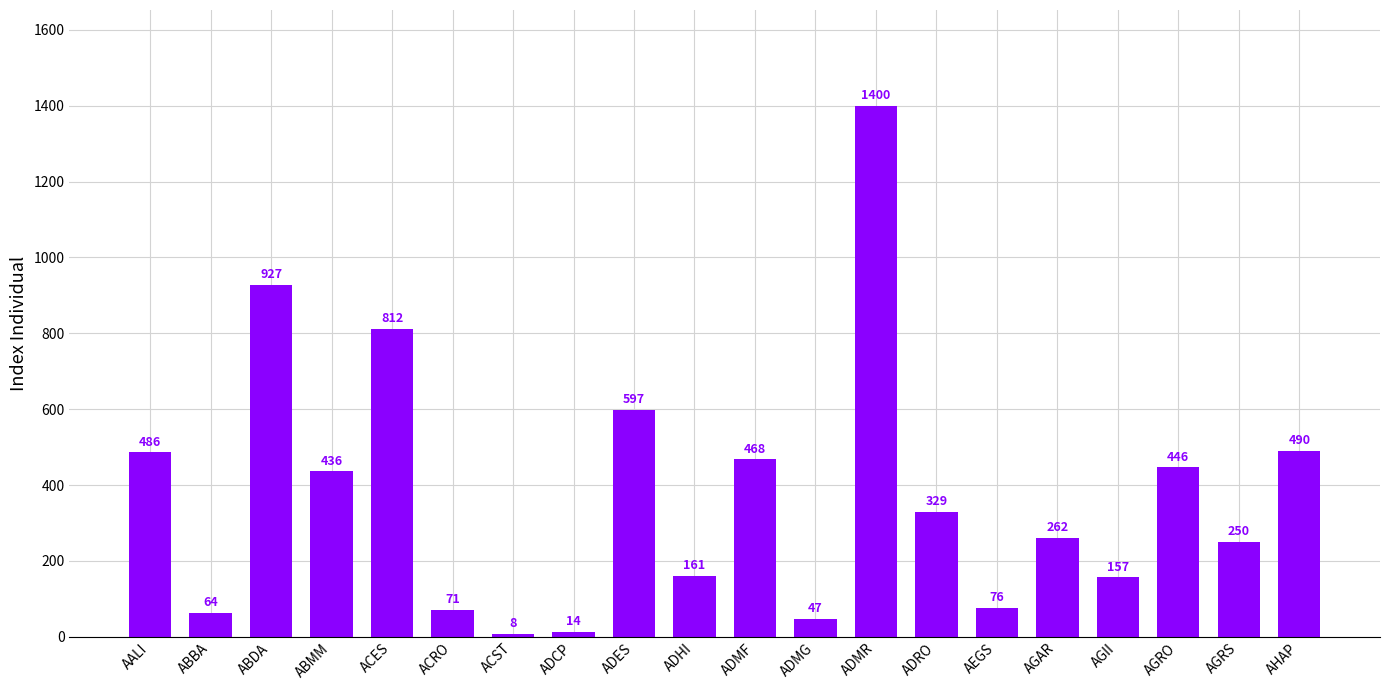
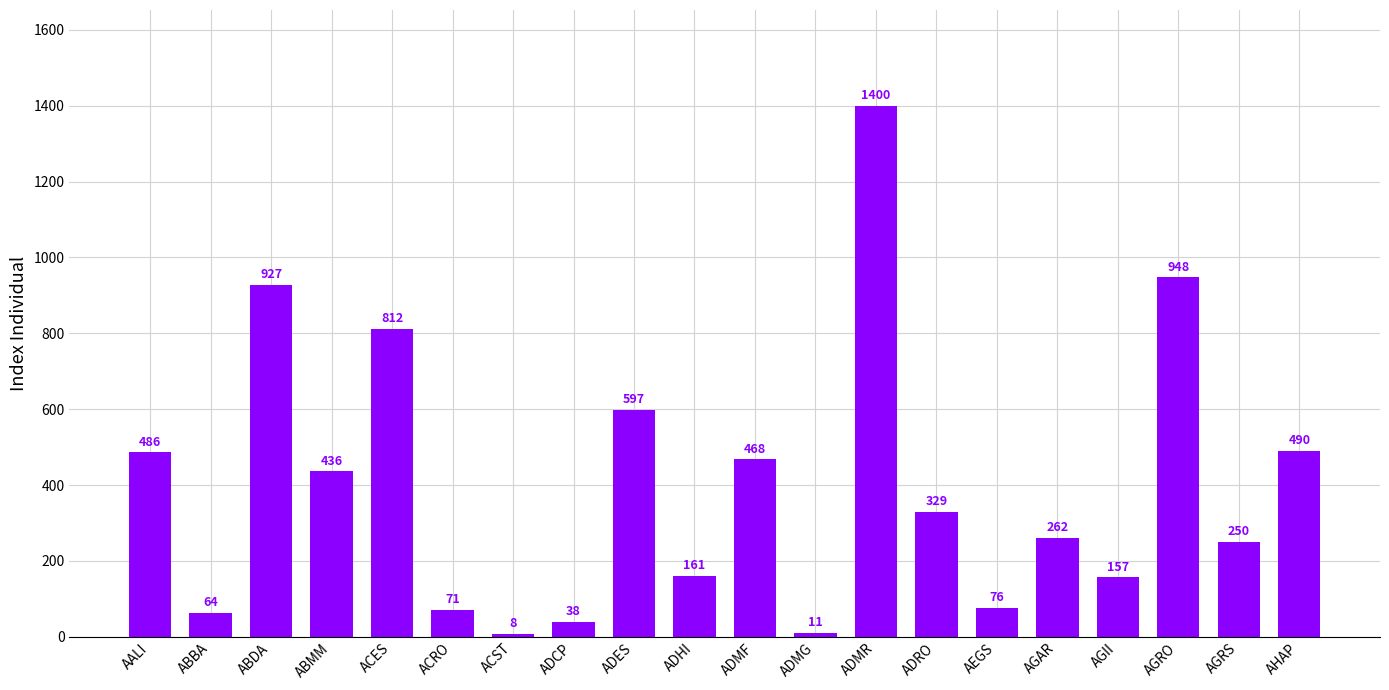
  {
    "AALI": 486,
    "ABBA": 64,
    "ABDA": 927,
    "ABMM": 436,
    "ACES": 812,
    "ACRO": 71,
    "ACST": 8,
-   "ADCP": 14,
+   "ADCP": 38,
    "ADES": 597,
    "ADHI": 161,
    "ADMF": 468,
-   "ADMG": 47,
+   "ADMG": 11,
    "ADMR": 1400,
    "ADRO": 329,
    "AEGS": 76,
    "AGAR": 262,
    "AGII": 157,
-   "AGRO": 446,
+   "AGRO": 948,
    "AGRS": 250,
    "AHAP": 490
  }
